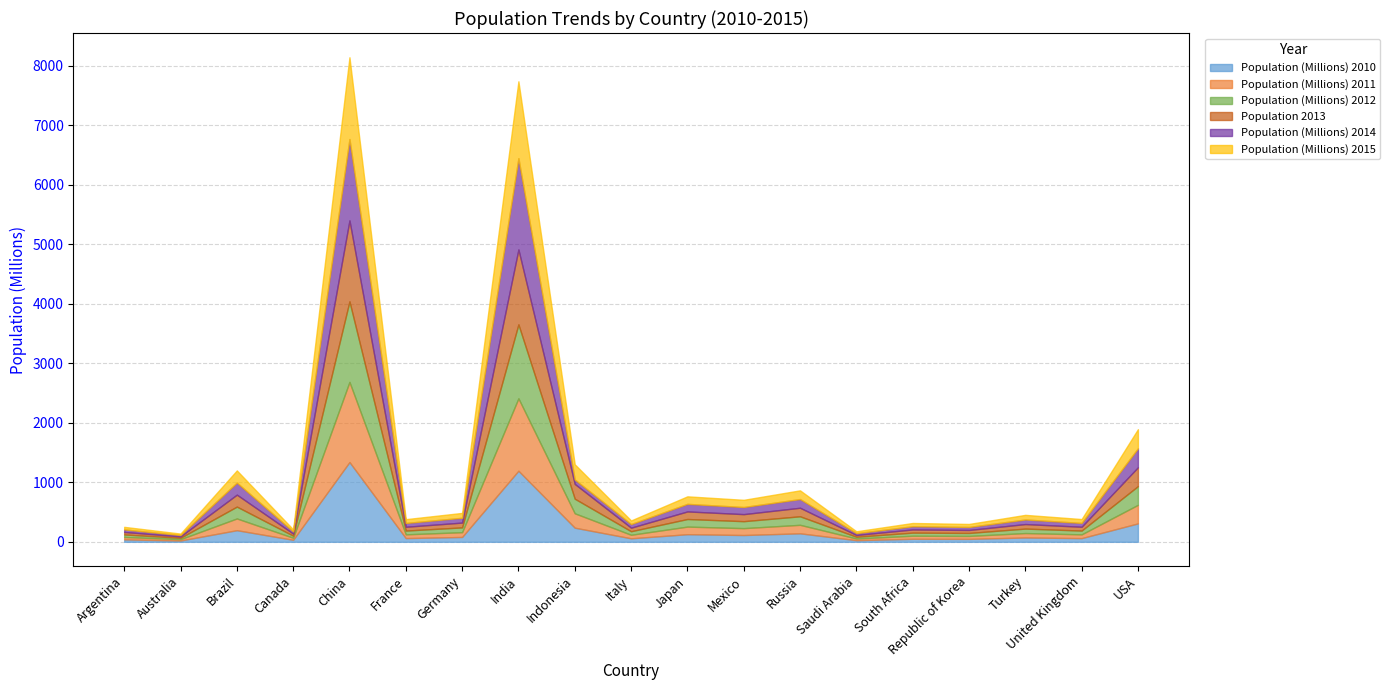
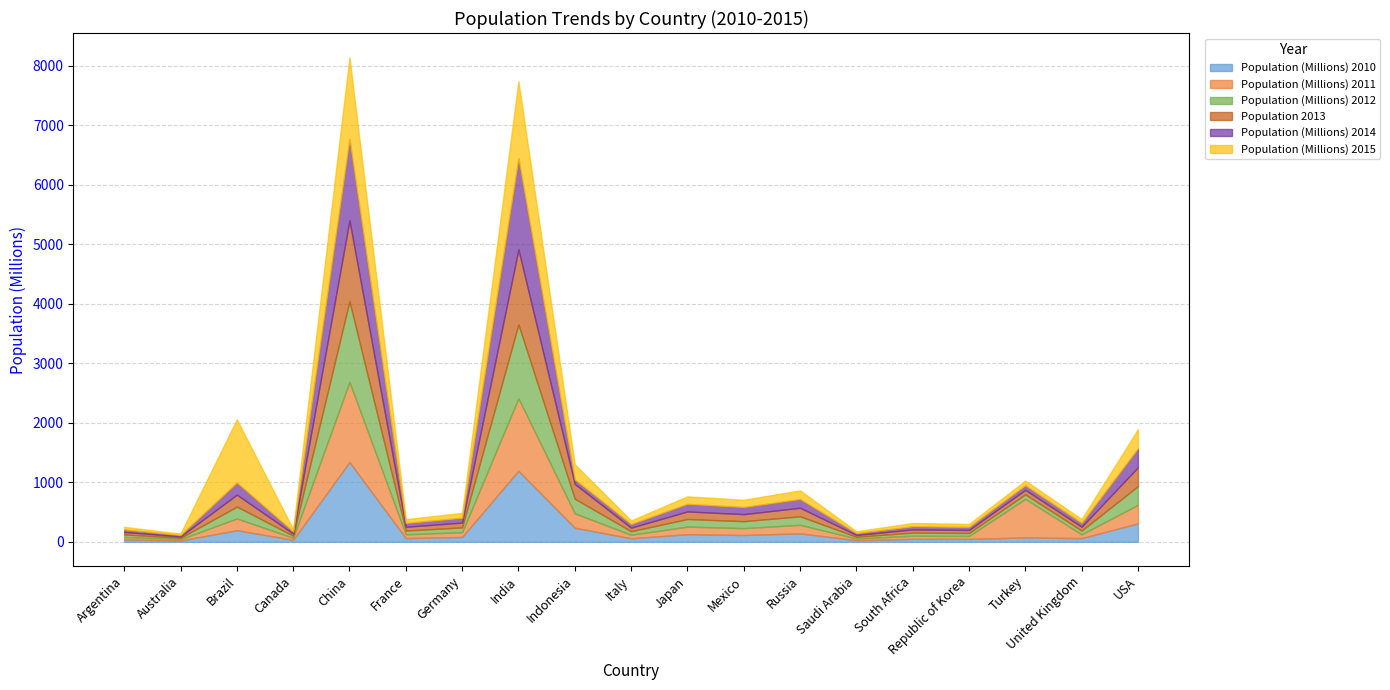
  {
    "Population (Millions) 2010": {
      "Brazil": 200,
      "China": 1300,
      "France": 100,
      "Germany": 100,
      "India": 1200,
      "Indonesia": 200,
      "Italy": 100,
      "Japan": 100,
      "Mexico": 100,
      "Russia": 100,
      "South Africa": 100,
      "Republic of Korea": 0,
      "Turkey": 100,
      "United Kingdom": 100,
      "USA": 300
    },
    "Population (Millions) 2011": {
      "Brazil": 200,
      "China": 1300,
      "France": 100,
      "Germany": 100,
      "India": 1200,
      "Indonesia": 200,
      "Italy": 100,
      "Japan": 100,
      "Mexico": 100,
      "Russia": 100,
      "South Africa": 100,
      "Republic of Korea": 0,
-     "Turkey": 100,
+     "Turkey": 600,
      "United Kingdom": 100,
      "USA": 300
    },
    "Population (Millions) 2012": {
      "Brazil": 200,
      "China": 1400,
      "France": 100,
      "Germany": 100,
      "India": 1200,
      "Indonesia": 200,
      "Italy": 100,
      "Japan": 100,
      "Mexico": 100,
      "Russia": 100,
      "South Africa": 100,
      "Republic of Korea": 100,
      "Turkey": 100,
      "United Kingdom": 100,
      "USA": 300
    },
    "Population 2013": {
      "Brazil": 200,
      "China": 1400,
      "France": 100,
      "Germany": 100,
      "India": 1300,
      "Indonesia": 200,
      "Italy": 100,
      "Japan": 100,
      "Mexico": 100,
      "Russia": 100,
      "South Africa": 100,
      "Republic of Korea": 100,
      "Turkey": 100,
      "United Kingdom": 100,
      "USA": 300
    },
    "Population (Millions) 2014": {
      "Brazil": 200,
      "China": 1400,
      "France": 100,
      "Germany": 100,
      "India": 1500,
      "Indonesia": 100,
      "Italy": 100,
      "Japan": 100,
      "Mexico": 100,
      "Russia": 100,
      "South Africa": 100,
      "Republic of Korea": 100,
      "Turkey": 100,
      "United Kingdom": 100,
      "USA": 300
    },
    "Population (Millions) 2015": {
      "Argentina": 0,
-     "Brazil": 200,
+     "Brazil": 1100,
      "China": 1400,
      "France": 100,
      "Germany": 100,
      "India": 1300,
      "Indonesia": 300,
      "Italy": 100,
      "Japan": 100,
      "Mexico": 100,
      "Russia": 100,
      "South Africa": 100,
      "Republic of Korea": 100,
      "Turkey": 100,
      "United Kingdom": 100,
      "USA": 300
    }
  }
